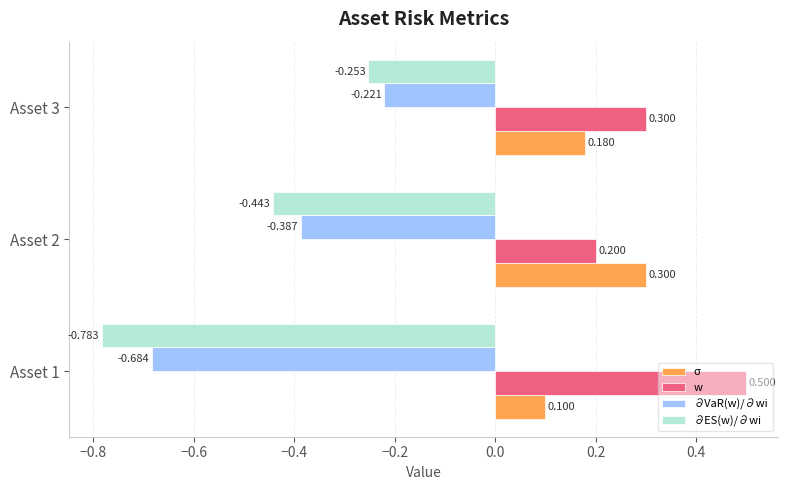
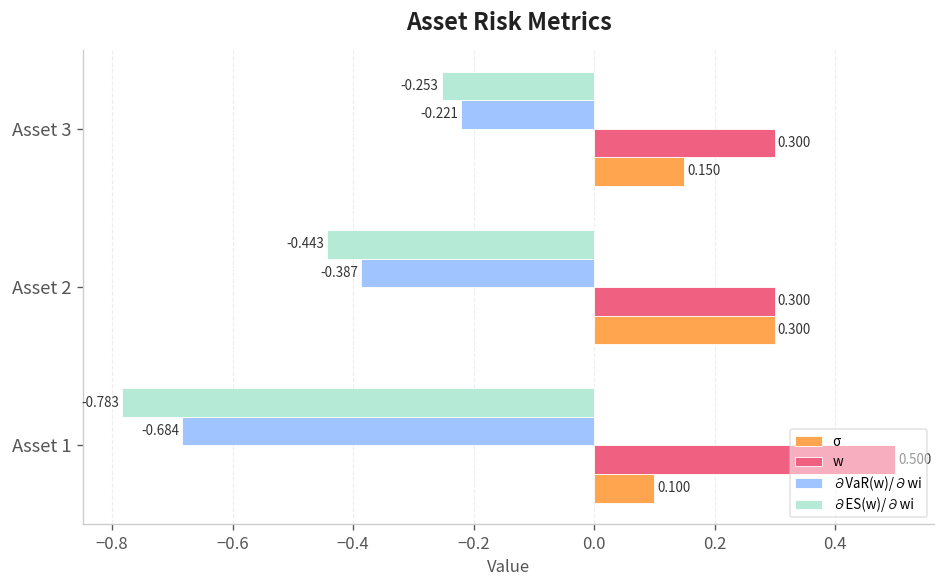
  {
    "σ": {
-     "Asset 3": 0.180,
+     "Asset 3": 0.150,
      "Asset 2": 0.300,
      "Asset 1": 0.100
    },
    "w": {
      "Asset 3": 0.300,
-     "Asset 2": 0.200
+     "Asset 2": 0.300
    }
  }
